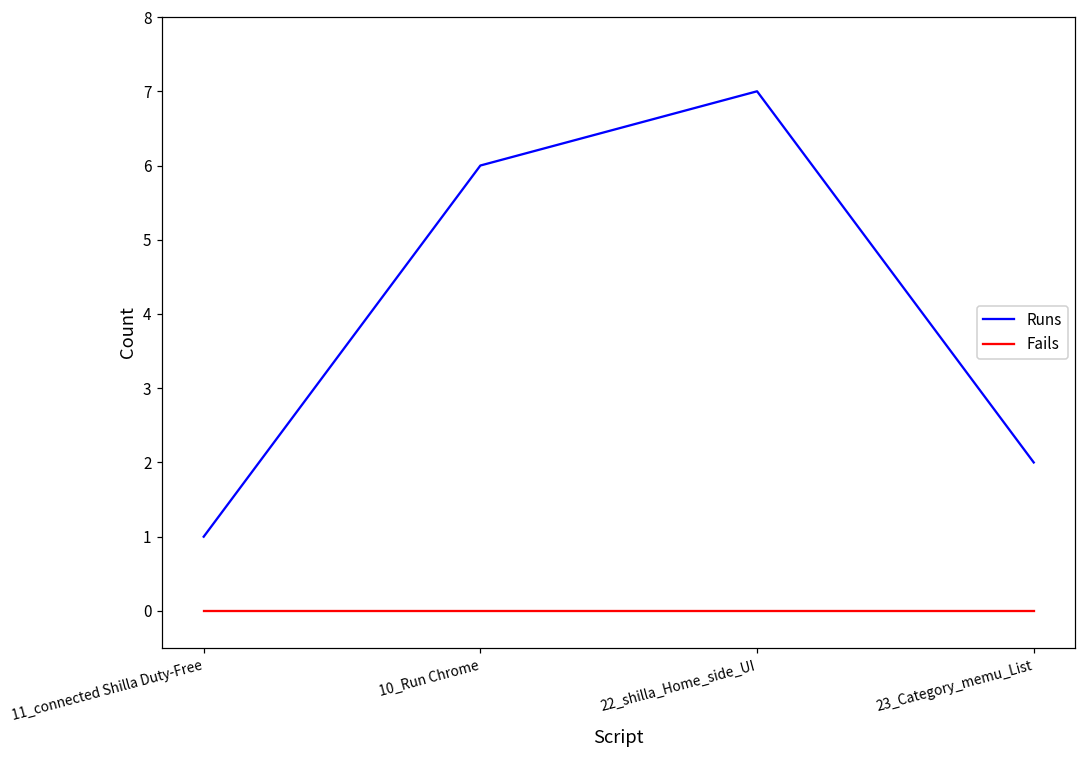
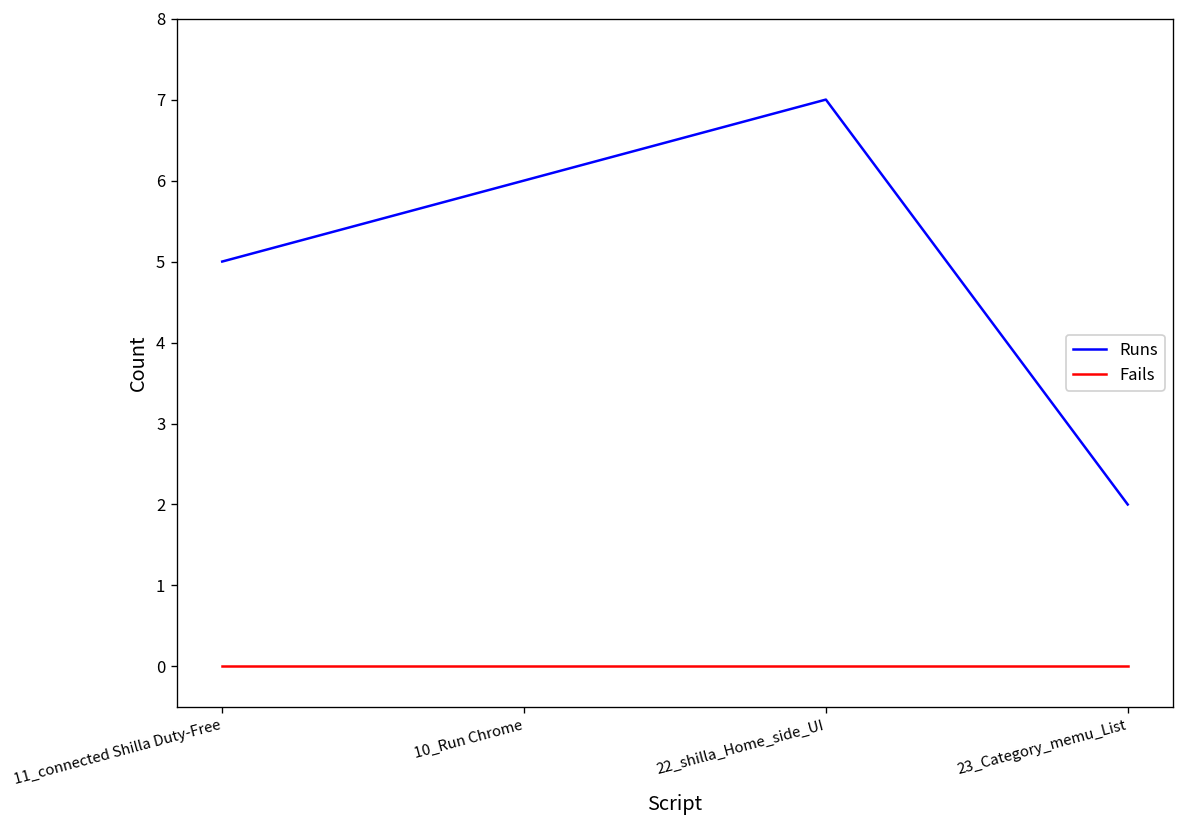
  {
    "Runs": {
-     "11_connected Shilla Duty-Free": 1,
+     "11_connected Shilla Duty-Free": 5,
      "10_Run Chrome": 6,
      "22_shilla_Home_side_UI": 7,
      "23_Category_memu_List": 2
    },
    "Fails": {
      "11_connected Shilla Duty-Free": 0,
      "10_Run Chrome": 0,
      "22_shilla_Home_side_UI": 0,
      "23_Category_memu_List": 0
    }
  }
